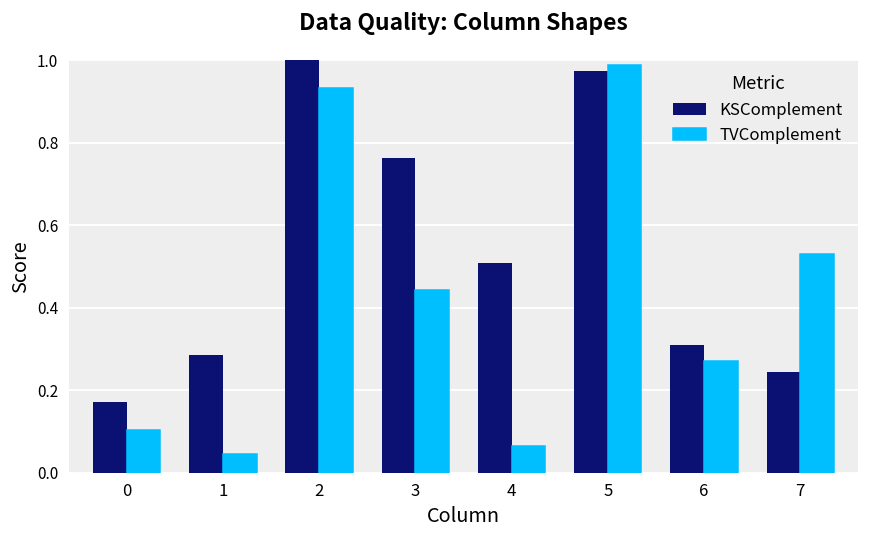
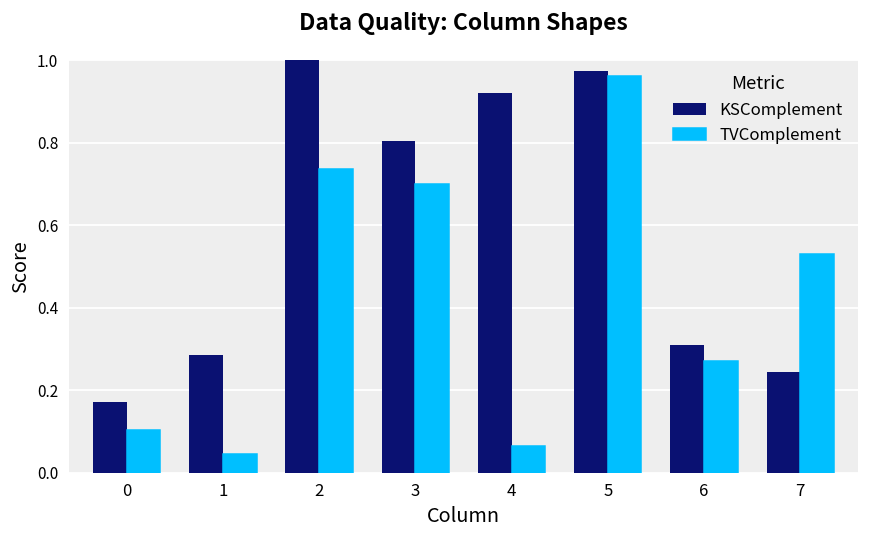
  {
    "KSComplement": {
      "0": 0.17,
      "1": 0.28,
-     "3": 0.76,
-     "4": 0.51,
+     "3": 0.80,
+     "4": 0.92,
      "5": 0.97,
      "6": 0.31,
      "7": 0.24
    },
    "TVComplement": {
      "0": 0.10,
      "1": 0.05,
-     "2": 0.93,
-     "3": 0.44,
+     "2": 0.74,
+     "3": 0.70,
      "4": 0.06,
-     "5": 0.99,
+     "5": 0.96,
      "6": 0.27,
      "7": 0.53
    }
  }
